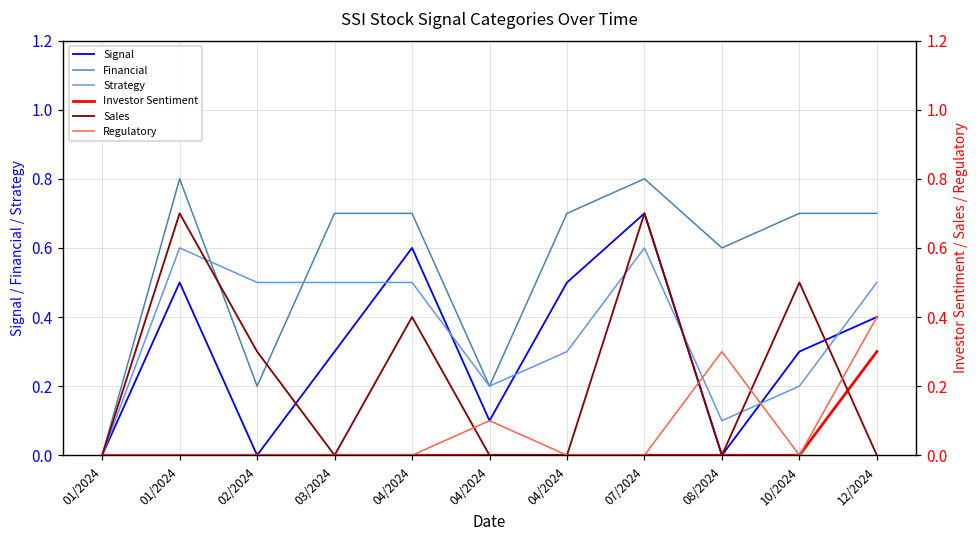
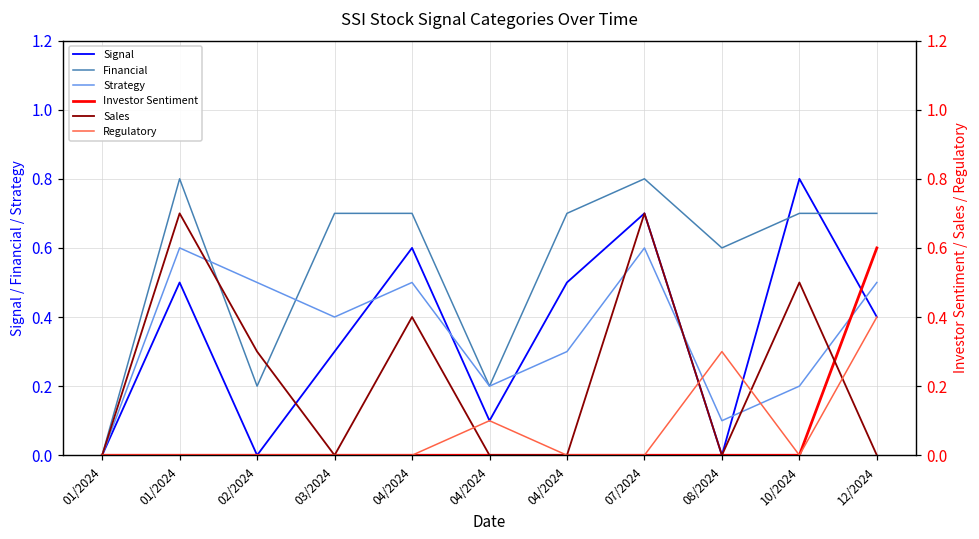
  {
    "Signal": {
      "02/2024": 0.0,
      "03/2024": 0.3,
      "07/2024": 0.7,
      "08/2024": 0.0,
-     "10/2024": 0.3,
+     "10/2024": 0.8,
      "12/2024": 0.4
    },
    "Financial": {
      "02/2024": 0.2,
      "03/2024": 0.7,
      "07/2024": 0.8,
      "08/2024": 0.6,
      "10/2024": 0.7,
      "12/2024": 0.7
    },
    "Strategy": {
      "02/2024": 0.5,
-     "03/2024": 0.5,
+     "03/2024": 0.4,
      "07/2024": 0.6,
      "08/2024": 0.1,
      "10/2024": 0.2,
      "12/2024": 0.5
    },
    "Investor Sentiment": {
-     "12/2024": 0.3
+     "12/2024": 0.6
    },
    "Sales": {
      "02/2024": 0.3,
      "07/2024": 0.7,
      "10/2024": 0.5,
      "12/2024": 0.0
    },
    "Regulatory": {
      "08/2024": 0.3,
      "12/2024": 0.4
    }
  }
